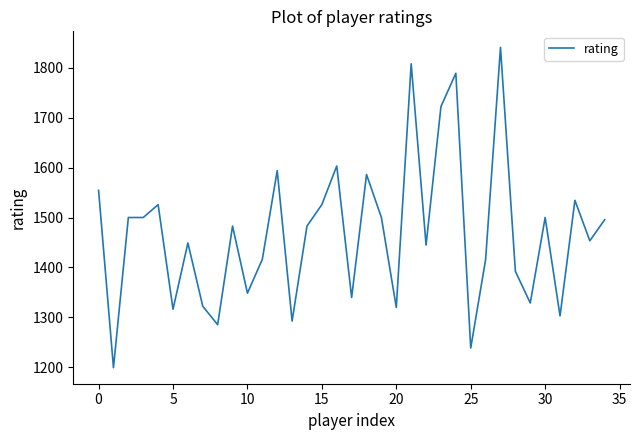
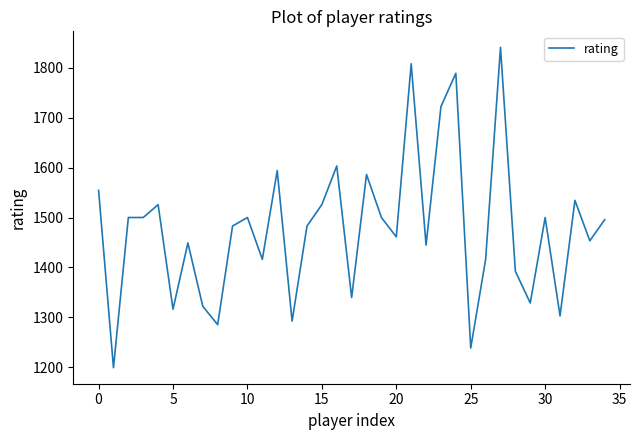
  {
    "0": 1550,
    "5": 1320,
-   "10": 1350,
+   "10": 1500,
    "15": 1530,
-   "20": 1320,
+   "20": 1460,
    "25": 1240,
    "30": 1500
  }
